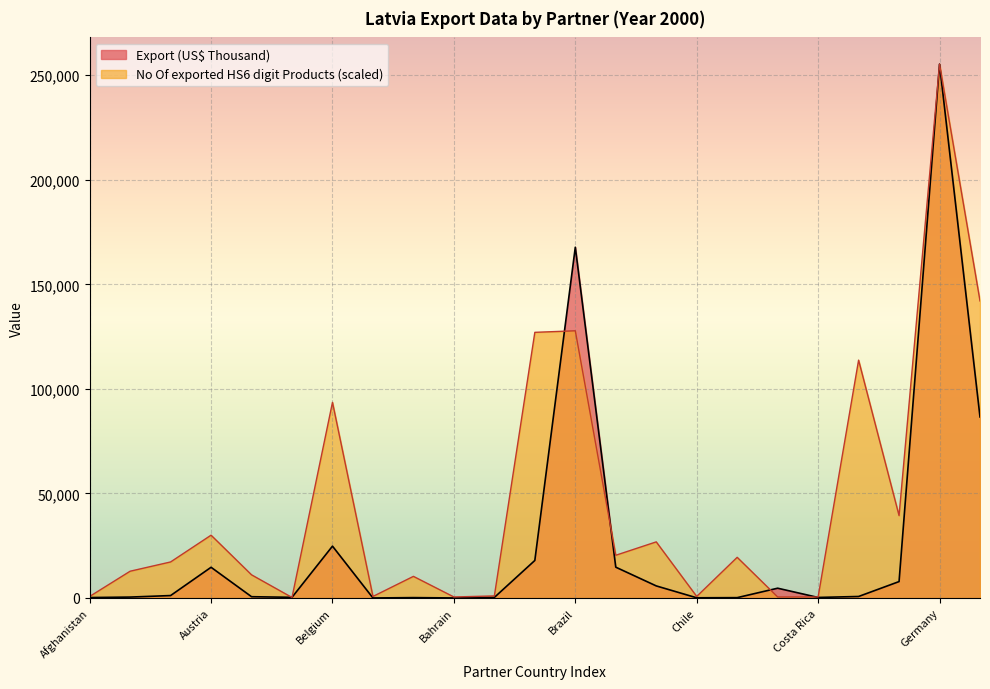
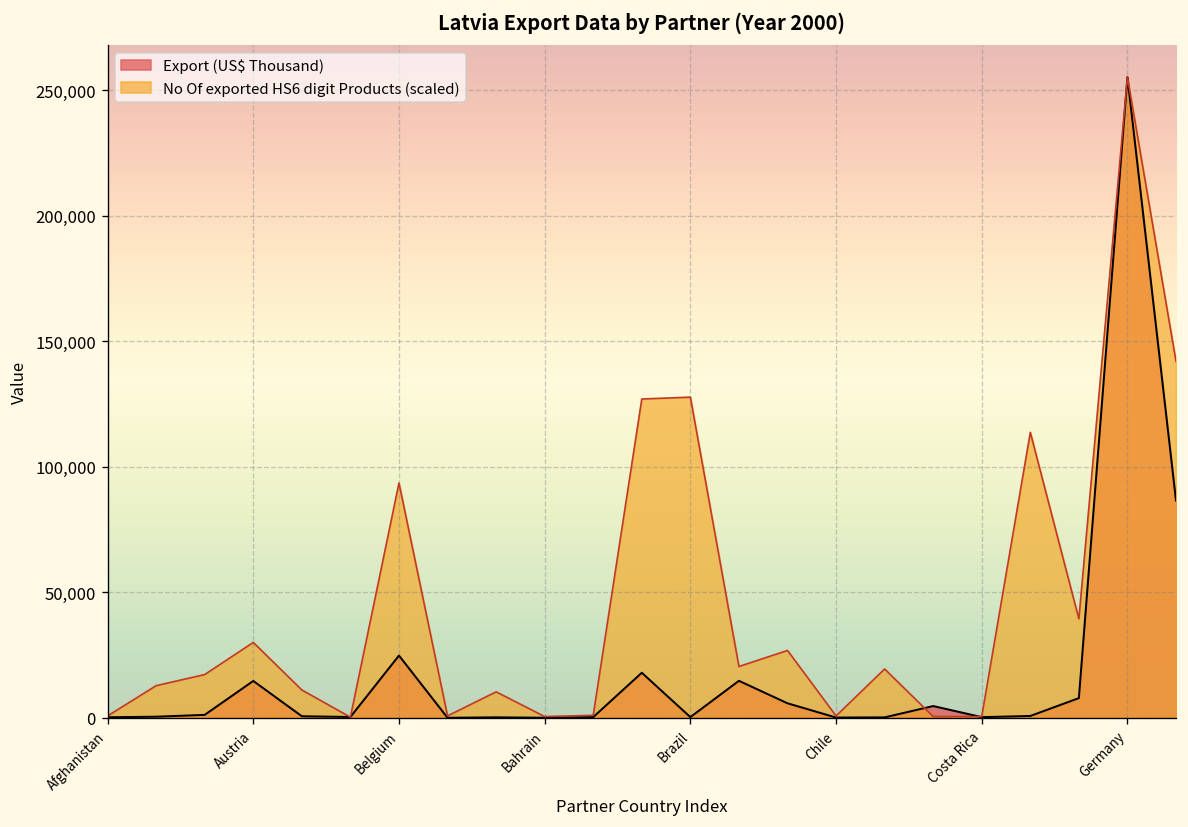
  {
    "Export (US$ Thousand)": {
      "Austria": "15,000",
      "Belgium": "25,000",
-     "Brazil": "168,000"
+     "Brazil": "0"
    },
    "No Of exported HS6 digit Products (scaled)": {
      "Austria": "30,000",
      "Belgium": "94,000",
      "Brazil": "128,000"
    }
  }
